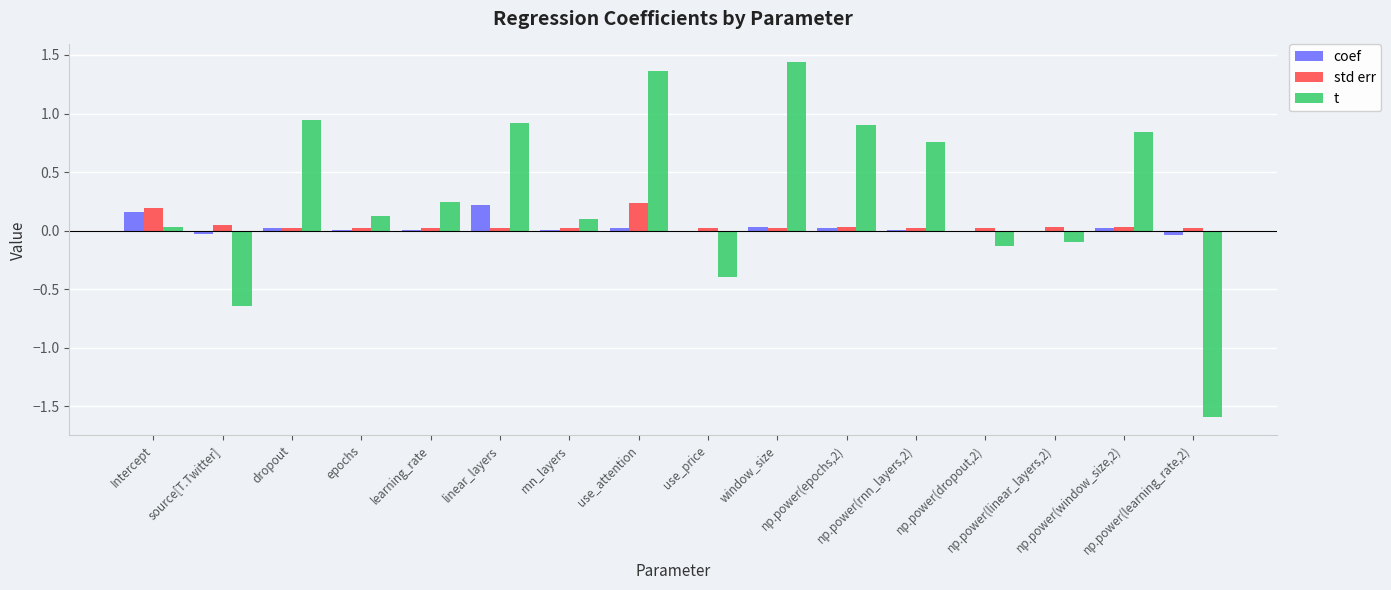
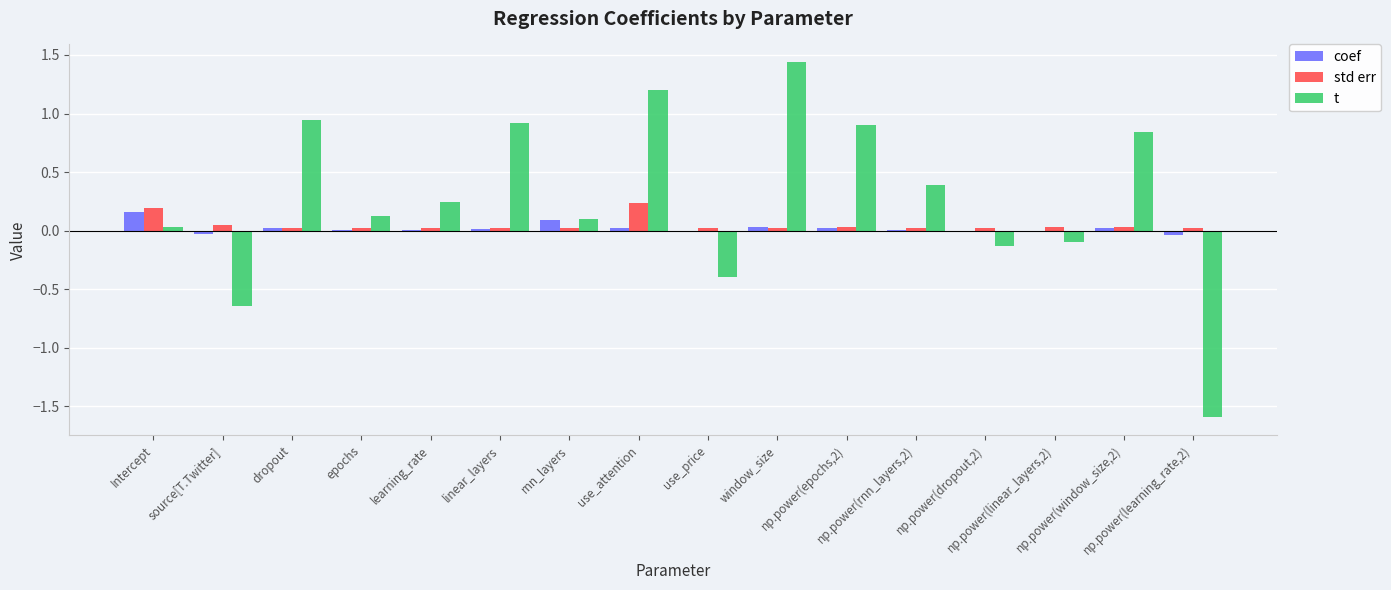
  {
    "coef": {
      "Intercept": 0.16,
      "source[T.Twitter]": -0.03,
      "dropout": 0.02,
-     "linear_layers": 0.22,
-     "rnn_layers": 0.00,
+     "linear_layers": 0.01,
+     "rnn_layers": 0.09,
      "use_attention": 0.03,
      "window_size": 0.03,
      "np.power(epochs,2)": 0.03,
      "np.power(window_size,2)": 0.02,
      "np.power(learning_rate,2)": -0.04
    },
    "std err": {
      "Intercept": 0.20,
      "source[T.Twitter]": 0.04,
      "dropout": 0.02,
      "epochs": 0.02,
      "use_attention": 0.24,
      "use_price": 0.02,
      "np.power(epochs,2)": 0.03,
      "np.power(rnn_layers,2)": 0.03,
      "np.power(dropout,2)": 0.02,
      "np.power(linear_layers,2)": 0.03,
      "np.power(window_size,2)": 0.03,
      "np.power(learning_rate,2)": 0.02
    },
    "t": {
      "Intercept": 0.03,
      "source[T.Twitter]": -0.64,
      "dropout": 0.94,
      "epochs": 0.13,
      "learning_rate": 0.25,
      "linear_layers": 0.92,
      "rnn_layers": 0.10,
-     "use_attention": 1.37,
+     "use_attention": 1.20,
      "use_price": -0.39,
      "window_size": 1.44,
      "np.power(epochs,2)": 0.90,
-     "np.power(rnn_layers,2)": 0.76,
+     "np.power(rnn_layers,2)": 0.39,
      "np.power(dropout,2)": -0.13,
      "np.power(linear_layers,2)": -0.10,
      "np.power(window_size,2)": 0.84,
      "np.power(learning_rate,2)": -1.60
    }
  }
